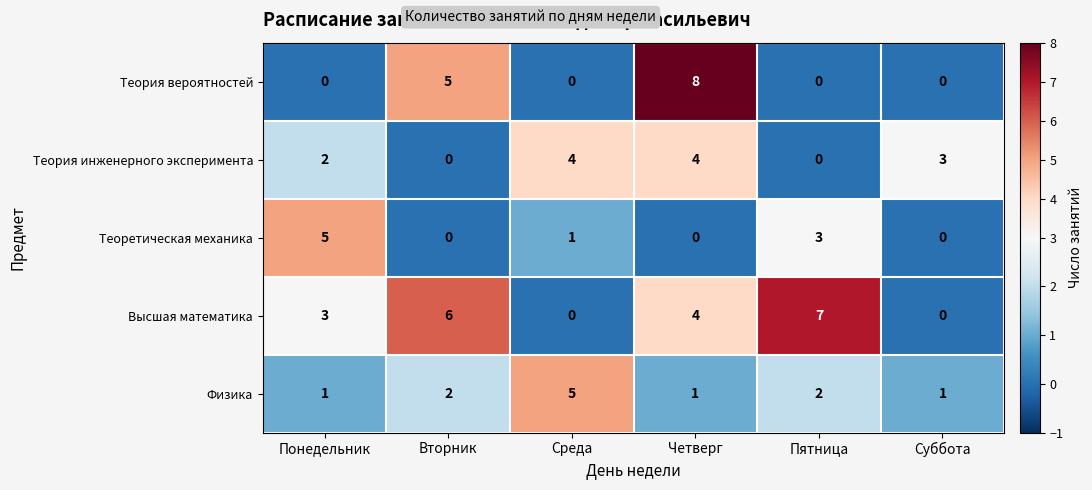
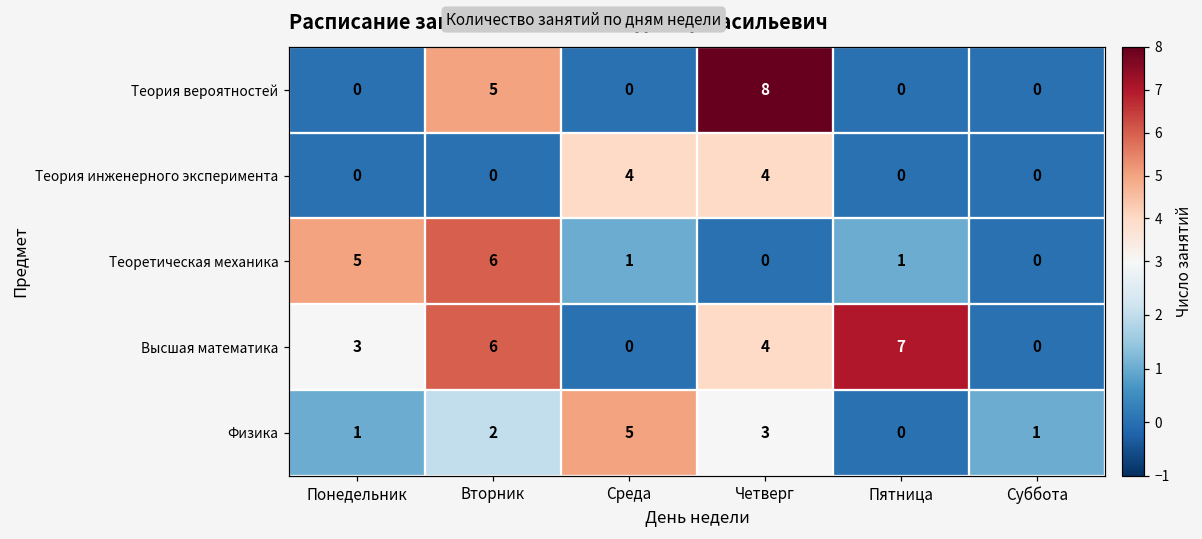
  {
    "Теория вероятностей": {
      "Понедельник": 0,
      "Вторник": 5,
      "Среда": 0,
      "Четверг": 8,
      "Пятница": 0,
      "Суббота": 0
    },
    "Теория инженерного эксперимента": {
-     "Понедельник": 2,
+     "Понедельник": 0,
      "Вторник": 0,
      "Среда": 4,
      "Четверг": 4,
      "Пятница": 0,
-     "Суббота": 3
+     "Суббота": 0
    },
    "Теоретическая механика": {
      "Понедельник": 5,
-     "Вторник": 0,
+     "Вторник": 6,
      "Среда": 1,
      "Четверг": 0,
-     "Пятница": 3,
+     "Пятница": 1,
      "Суббота": 0
    },
    "Высшая математика": {
      "Понедельник": 3,
      "Вторник": 6,
      "Среда": 0,
      "Четверг": 4,
      "Пятница": 7,
      "Суббота": 0
    },
    "Физика": {
      "Понедельник": 1,
      "Вторник": 2,
      "Среда": 5,
-     "Четверг": 1,
-     "Пятница": 2,
+     "Четверг": 3,
+     "Пятница": 0,
      "Суббота": 1
    }
  }
